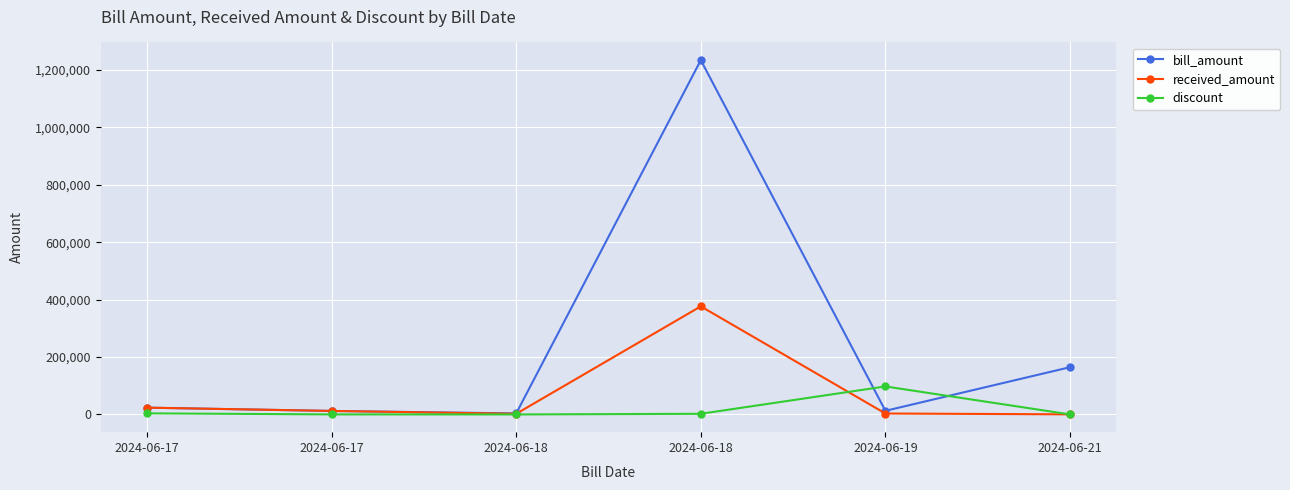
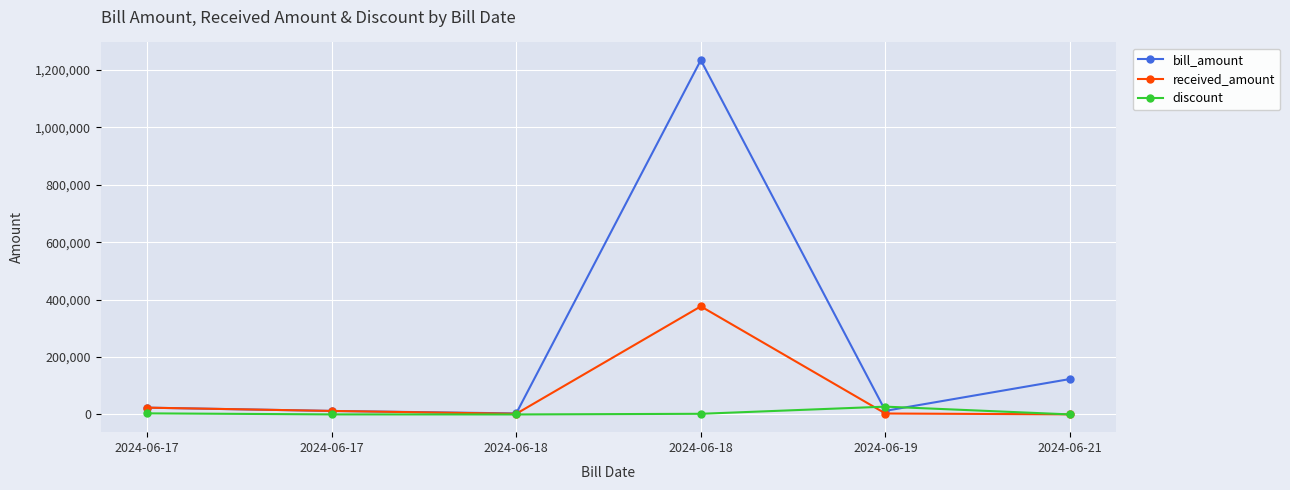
  {
    "bill_amount": {
      "2024-06-19": "10,000",
-     "2024-06-21": "160,000"
+     "2024-06-21": "120,000"
    },
    "received_amount": {
      "2024-06-19": "0"
    },
    "discount": {
-     "2024-06-19": "100,000"
+     "2024-06-19": "30,000"
    }
  }
